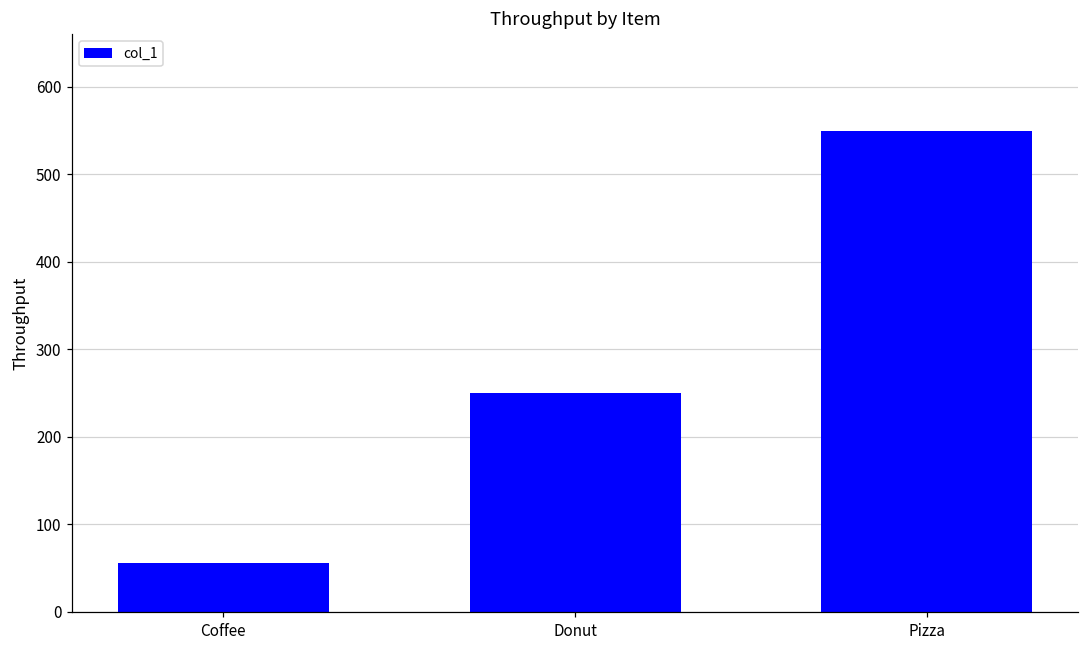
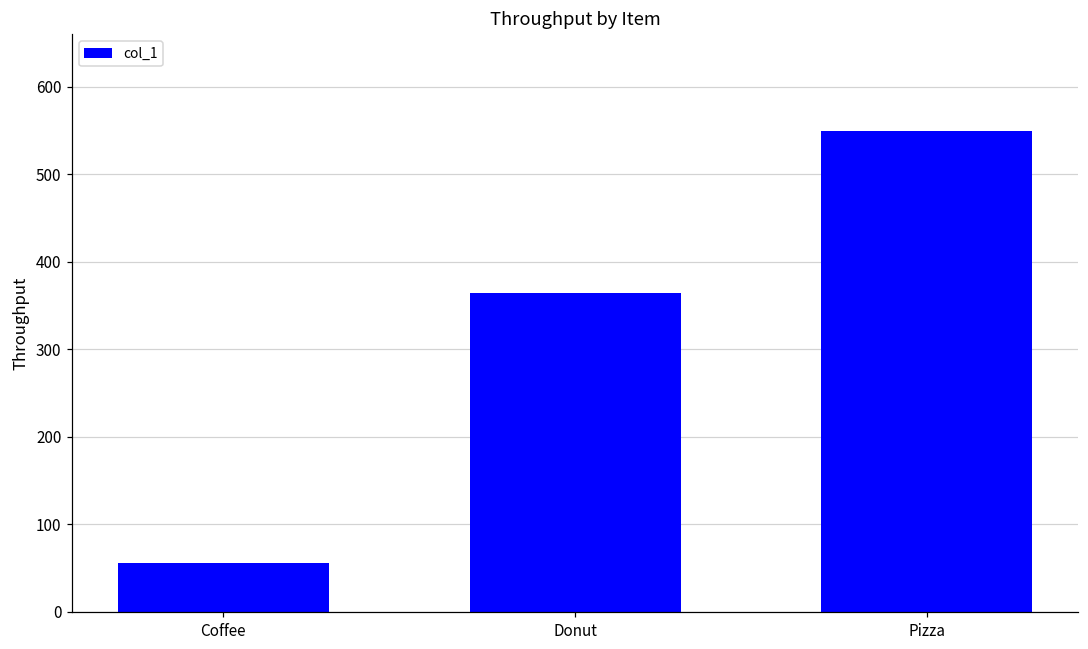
  {
    "Coffee": 60,
-   "Donut": 250,
+   "Donut": 360,
    "Pizza": 550
  }
